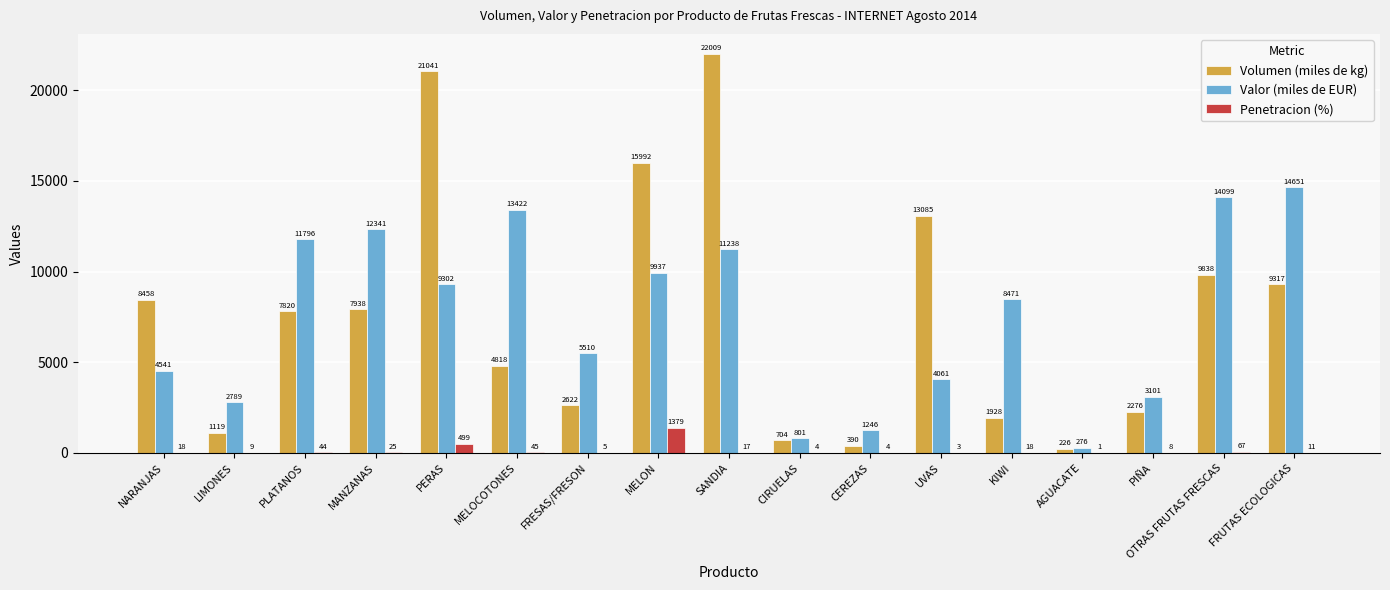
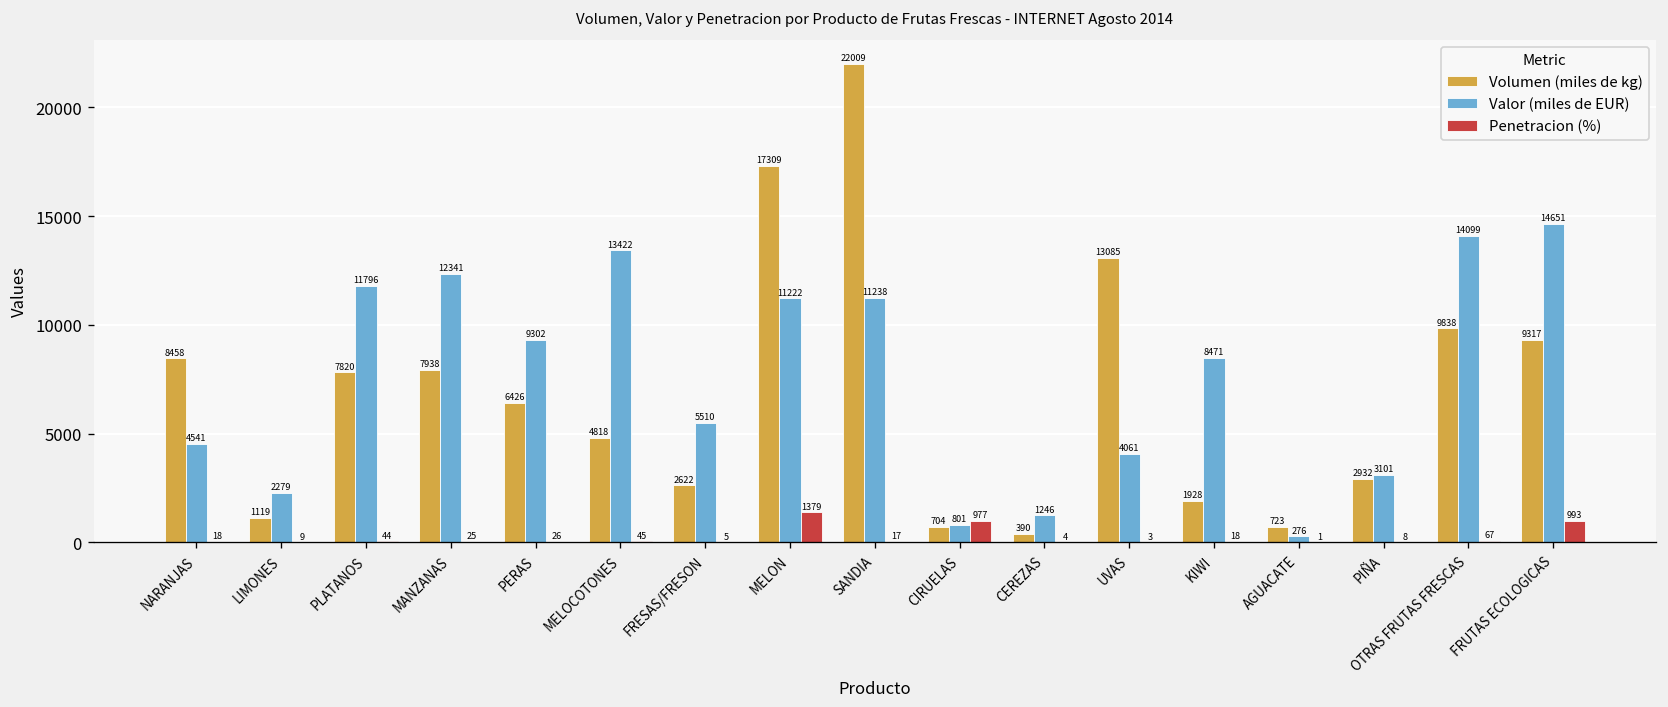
  {
    "Volumen (miles de kg)": {
      "NARANJAS": 8458,
      "LIMONES": 1119,
      "PLATANOS": 7820,
      "MANZANAS": 7938,
-     "PERAS": 21041,
+     "PERAS": 6426,
      "MELOCOTONES": 4818,
      "FRESAS/FRESON": 2622,
-     "MELON": 15992,
+     "MELON": 17309,
      "SANDIA": 22009,
      "CIRUELAS": 704,
      "CEREZAS": 390,
      "UVAS": 13085,
      "KIWI": 1928,
-     "AGUACATE": 226,
-     "PIÑA": 2276,
+     "AGUACATE": 723,
+     "PIÑA": 2932,
      "OTRAS FRUTAS FRESCAS": 9838,
      "FRUTAS ECOLOGICAS": 9317
    },
    "Valor (miles de EUR)": {
      "NARANJAS": 4541,
-     "LIMONES": 2789,
+     "LIMONES": 2279,
      "PLATANOS": 11796,
      "MANZANAS": 12341,
      "PERAS": 9302,
      "MELOCOTONES": 13422,
      "FRESAS/FRESON": 5510,
-     "MELON": 9937,
+     "MELON": 11222,
      "SANDIA": 11238,
      "CIRUELAS": 801,
      "CEREZAS": 1246,
      "UVAS": 4061,
      "KIWI": 8471,
      "AGUACATE": 276,
      "PIÑA": 3101,
      "OTRAS FRUTAS FRESCAS": 14099,
      "FRUTAS ECOLOGICAS": 14651
    },
    "Penetracion (%)": {
      "NARANJAS": 18,
      "LIMONES": 9,
      "PLATANOS": 44,
      "MANZANAS": 25,
-     "PERAS": 499,
+     "PERAS": 26,
      "MELOCOTONES": 45,
      "FRESAS/FRESON": 5,
      "MELON": 1379,
      "SANDIA": 17,
-     "CIRUELAS": 4,
+     "CIRUELAS": 977,
      "CEREZAS": 4,
      "UVAS": 3,
      "KIWI": 18,
      "AGUACATE": 1,
      "PIÑA": 8,
      "OTRAS FRUTAS FRESCAS": 67,
-     "FRUTAS ECOLOGICAS": 11
+     "FRUTAS ECOLOGICAS": 993
    }
  }
